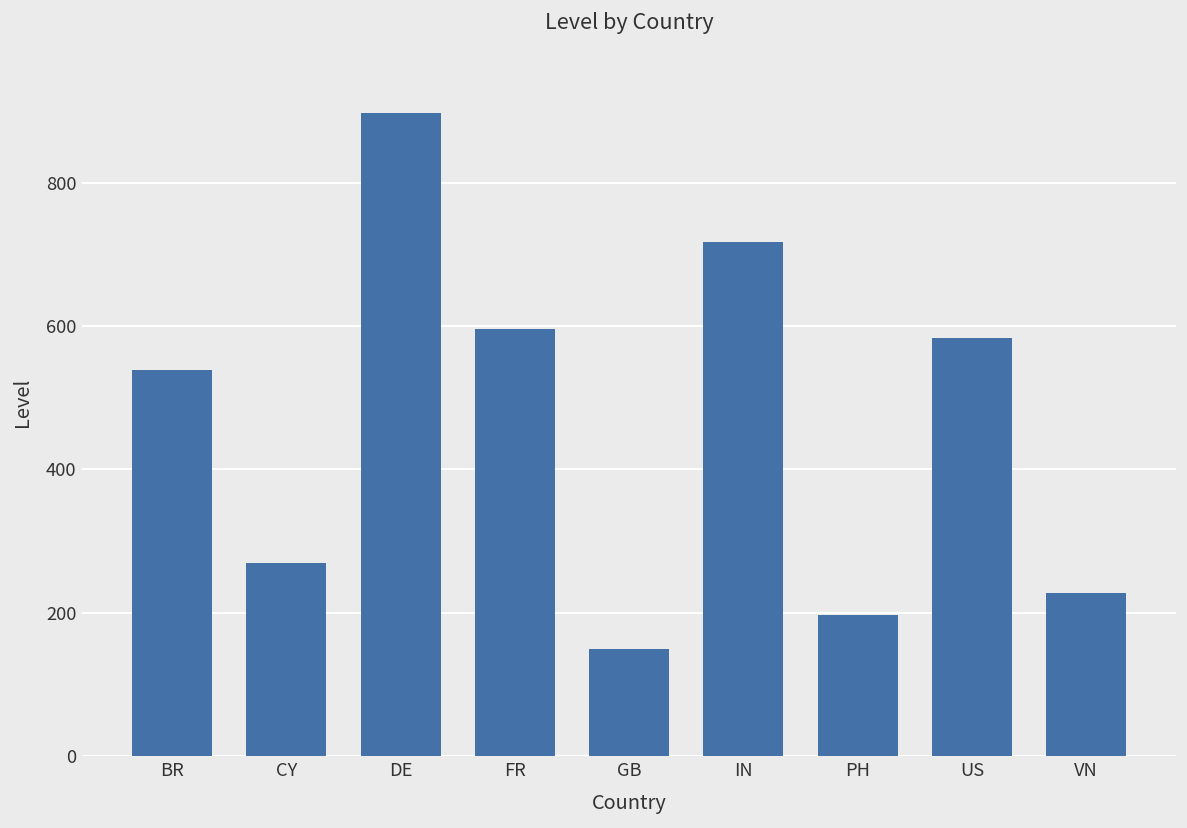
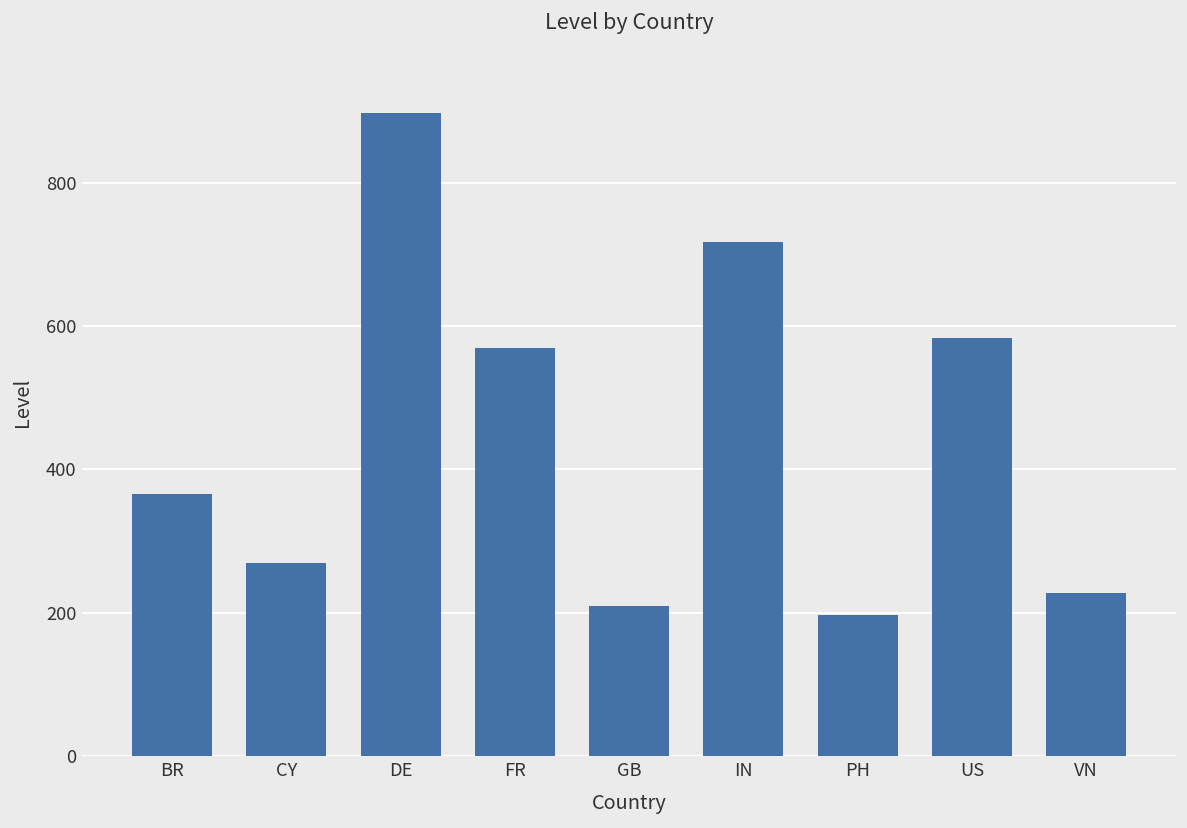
  {
-   "BR": 540,
+   "BR": 370,
    "CY": 270,
    "DE": 900,
-   "FR": 600,
-   "GB": 150,
+   "FR": 570,
+   "GB": 210,
    "IN": 720,
    "PH": 200,
    "US": 580,
    "VN": 230
  }
